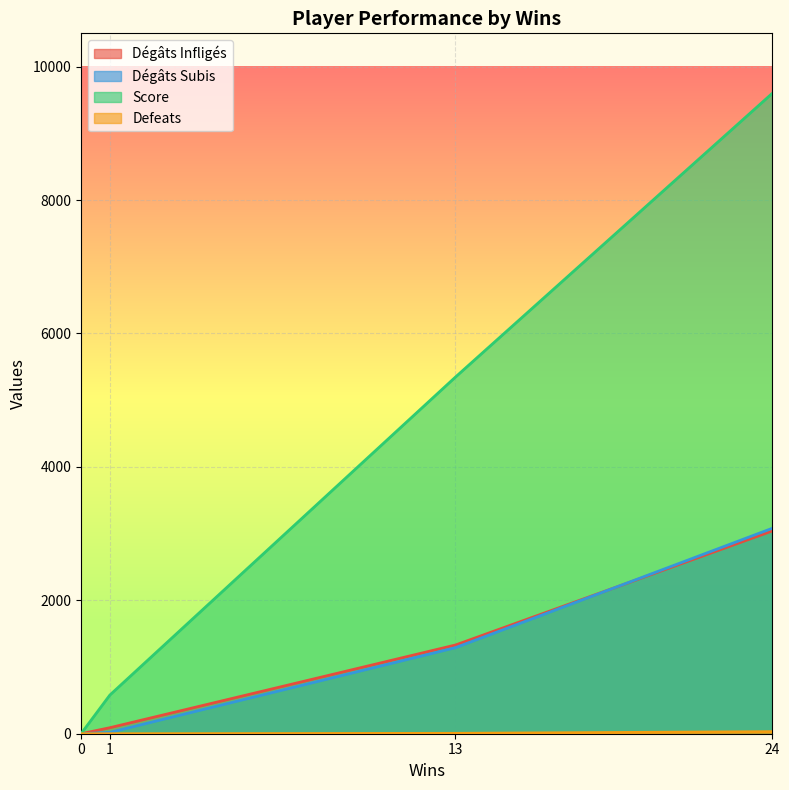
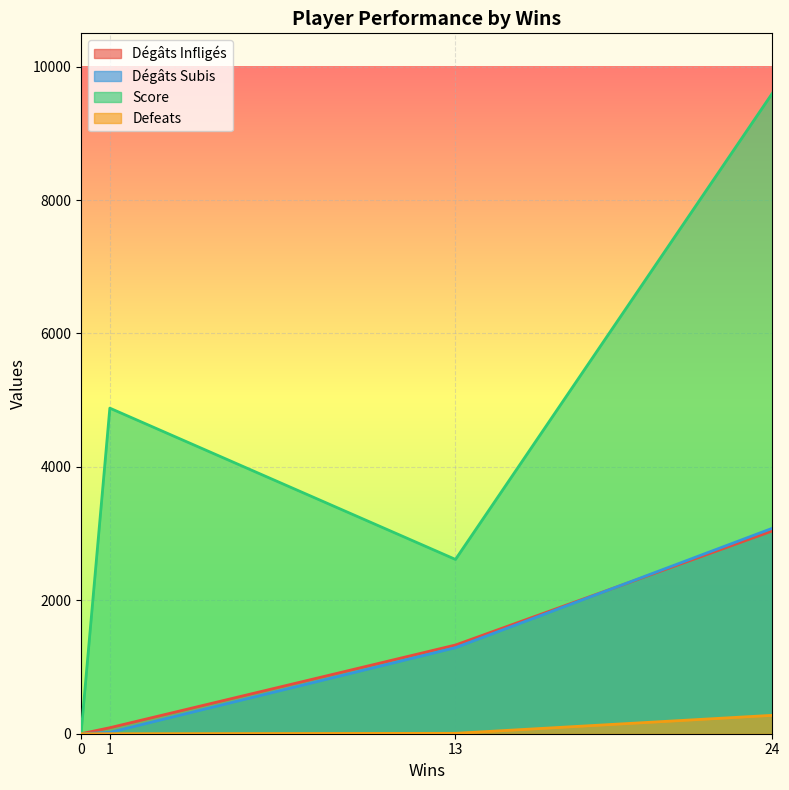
  {
    "Dégâts Infligés": {
      "1": 100,
      "13": 1300,
      "24": 3000
    },
    "Dégâts Subis": {
      "13": 1300,
      "24": 3100
    },
    "Score": {
-     "1": 600,
-     "13": 5300,
+     "1": 4900,
+     "13": 2600,
      "24": 9600
    },
    "Defeats": {
      "13": 0,
-     "24": 0
+     "24": 300
    }
  }
